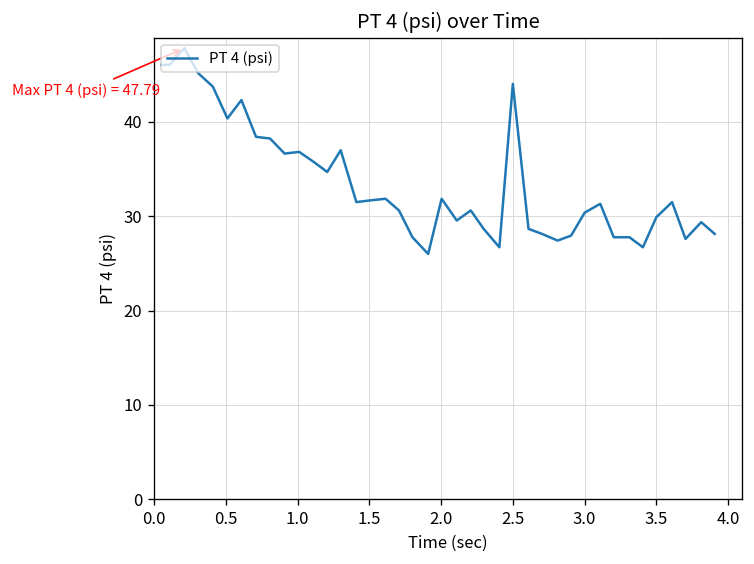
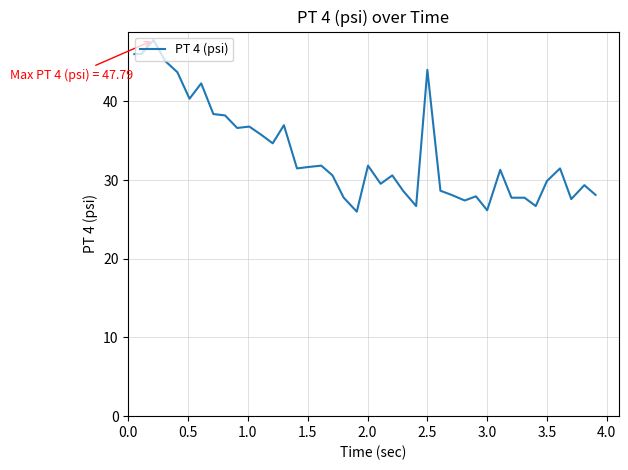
  {
    "2.5": 44,
-   "3.0": 30,
+   "3.0": 26,
    "3.5": 30
  }
